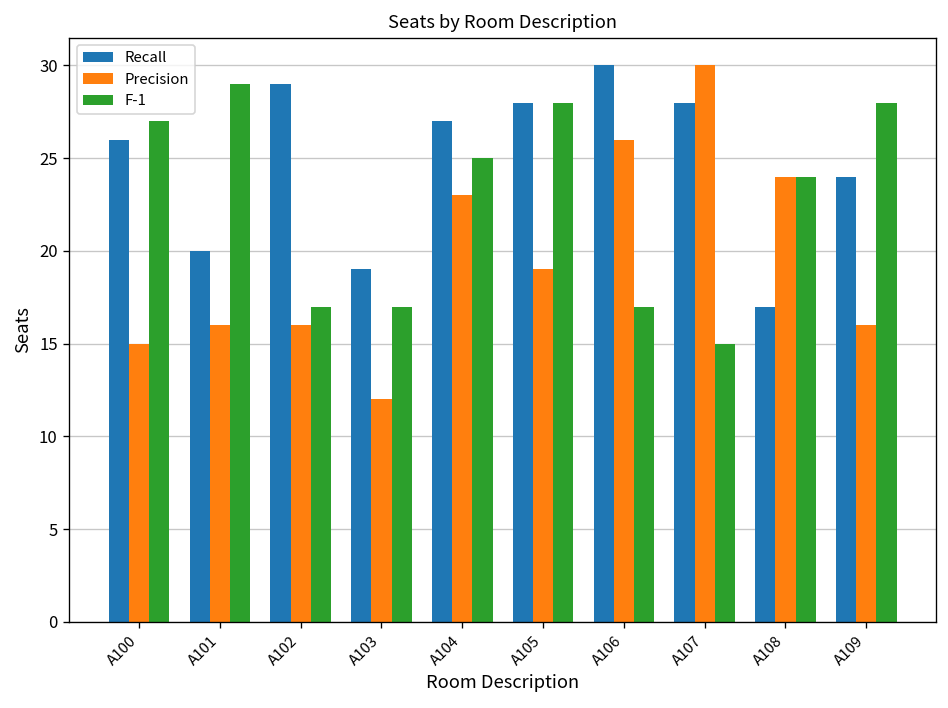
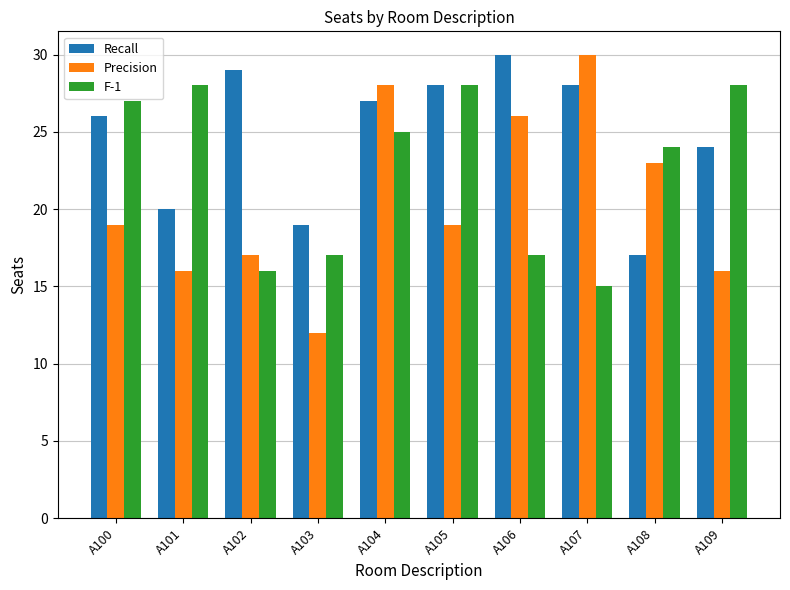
  {
    "Recall": {
      "A100": 26,
      "A101": 20,
      "A102": 29,
      "A103": 19,
      "A104": 27,
      "A105": 28,
      "A106": 30,
      "A107": 28,
      "A108": 17,
      "A109": 24
    },
    "Precision": {
-     "A100": 15,
+     "A100": 19,
      "A101": 16,
-     "A102": 16,
+     "A102": 17,
      "A103": 12,
-     "A104": 23,
+     "A104": 28,
      "A105": 19,
      "A106": 26,
      "A107": 30,
-     "A108": 24,
+     "A108": 23,
      "A109": 16
    },
    "F-1": {
      "A100": 27,
-     "A101": 29,
-     "A102": 17,
+     "A101": 28,
+     "A102": 16,
      "A103": 17,
      "A104": 25,
      "A105": 28,
      "A106": 17,
      "A107": 15,
      "A108": 24,
      "A109": 28
    }
  }
